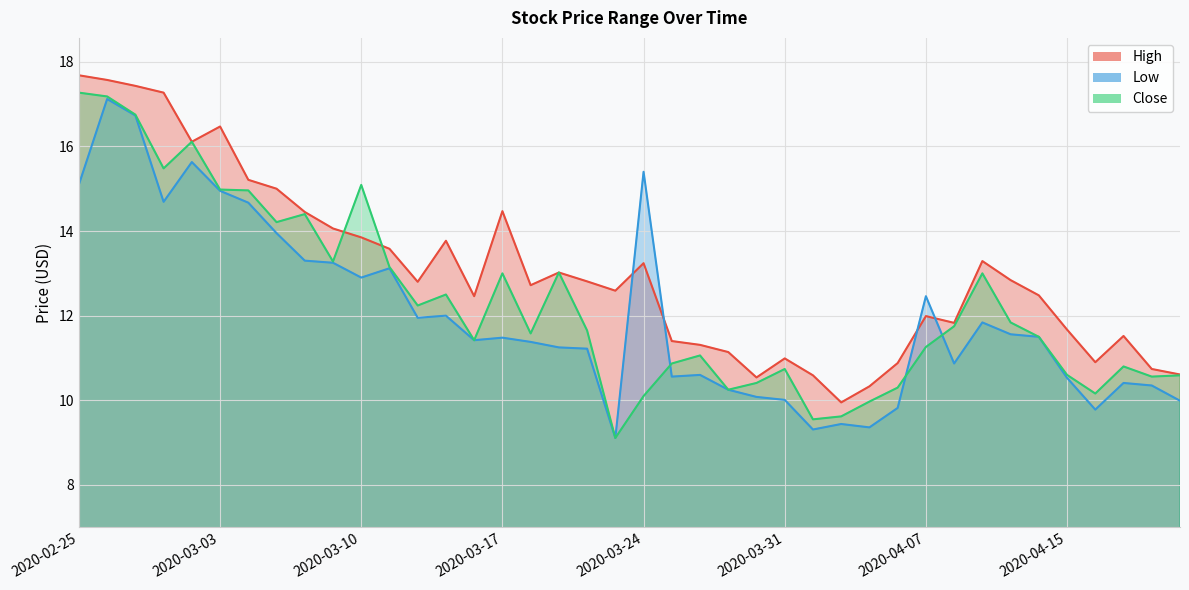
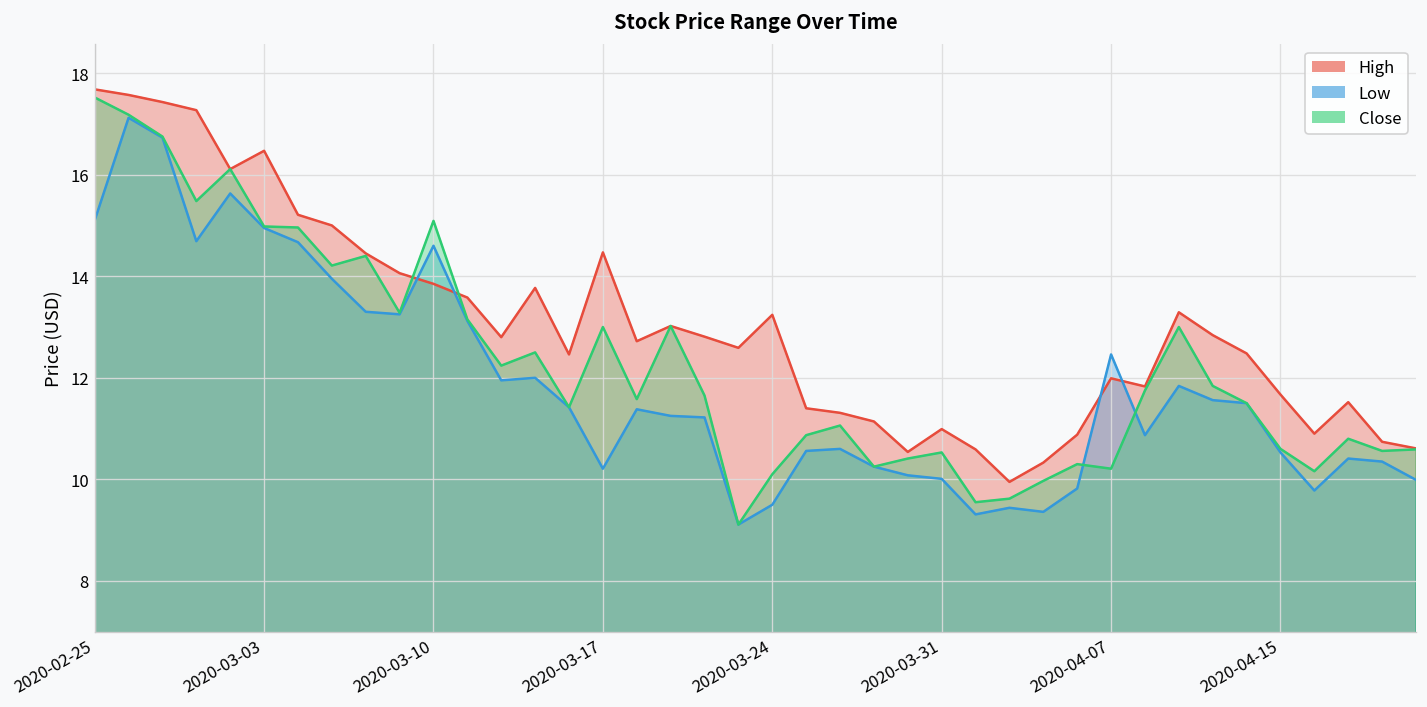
  {
    "High": {
      "2020-02-25": 17.7,
      "2020-03-03": 16.5,
      "2020-03-10": 13.9,
      "2020-03-17": 14.5,
      "2020-03-24": 13.2,
      "2020-03-31": 11.0,
      "2020-04-07": 12.0,
      "2020-04-15": 11.7
    },
    "Low": {
      "2020-02-25": 15.1,
-     "2020-03-10": 12.9,
-     "2020-03-17": 11.5,
-     "2020-03-24": 15.4,
+     "2020-03-10": 14.6,
+     "2020-03-17": 10.2,
+     "2020-03-24": 9.5,
      "2020-03-31": 10.0,
      "2020-04-07": 12.5,
      "2020-04-15": 10.5
    },
    "Close": {
-     "2020-02-25": 17.3,
+     "2020-02-25": 17.5,
      "2020-03-10": 15.1,
      "2020-03-17": 13.0,
      "2020-03-24": 10.1,
-     "2020-03-31": 10.7,
-     "2020-04-07": 11.3,
+     "2020-03-31": 10.5,
+     "2020-04-07": 10.2,
      "2020-04-15": 10.6
    }
  }
